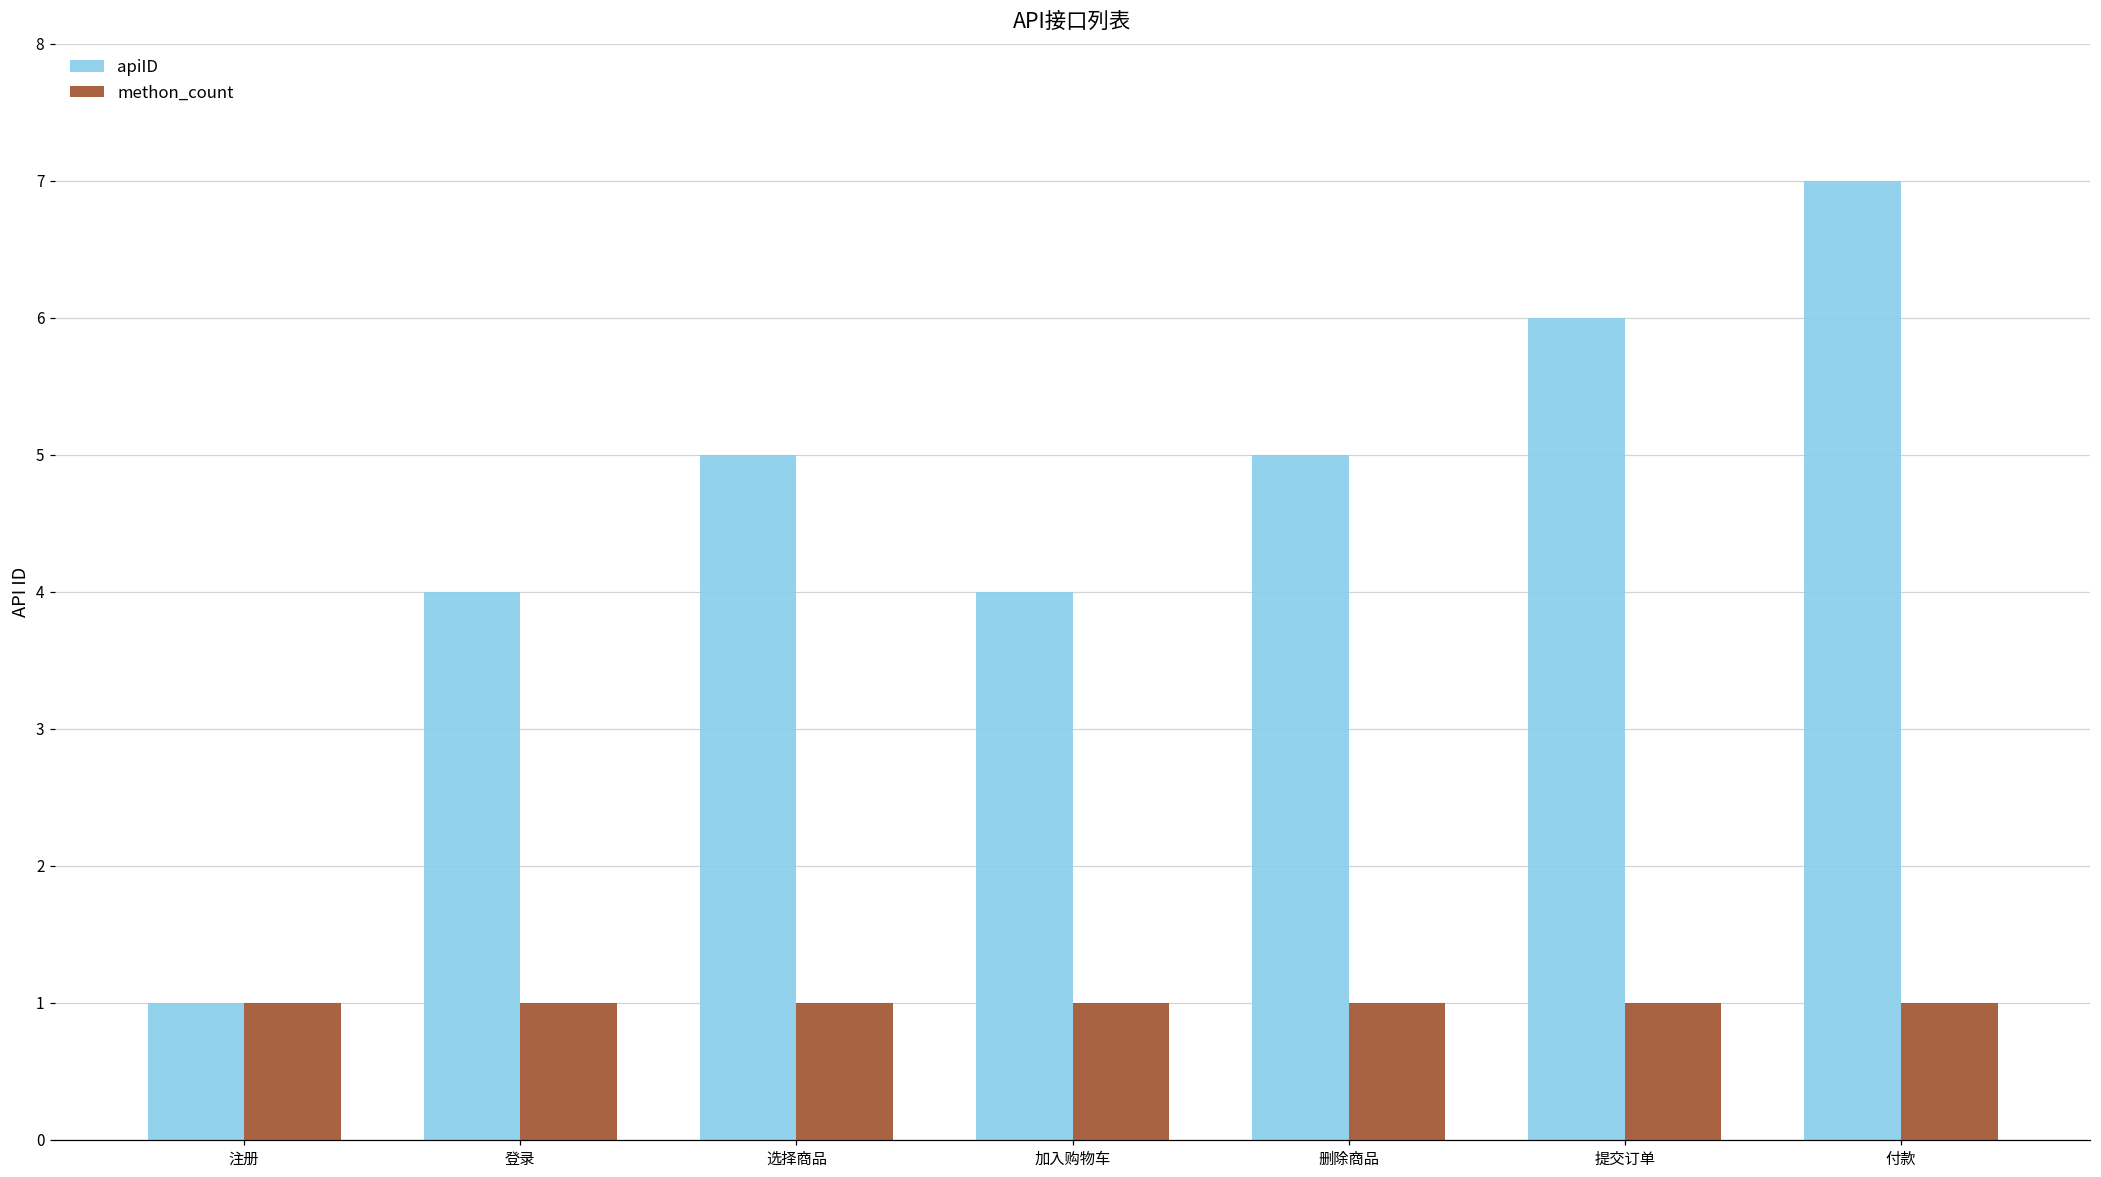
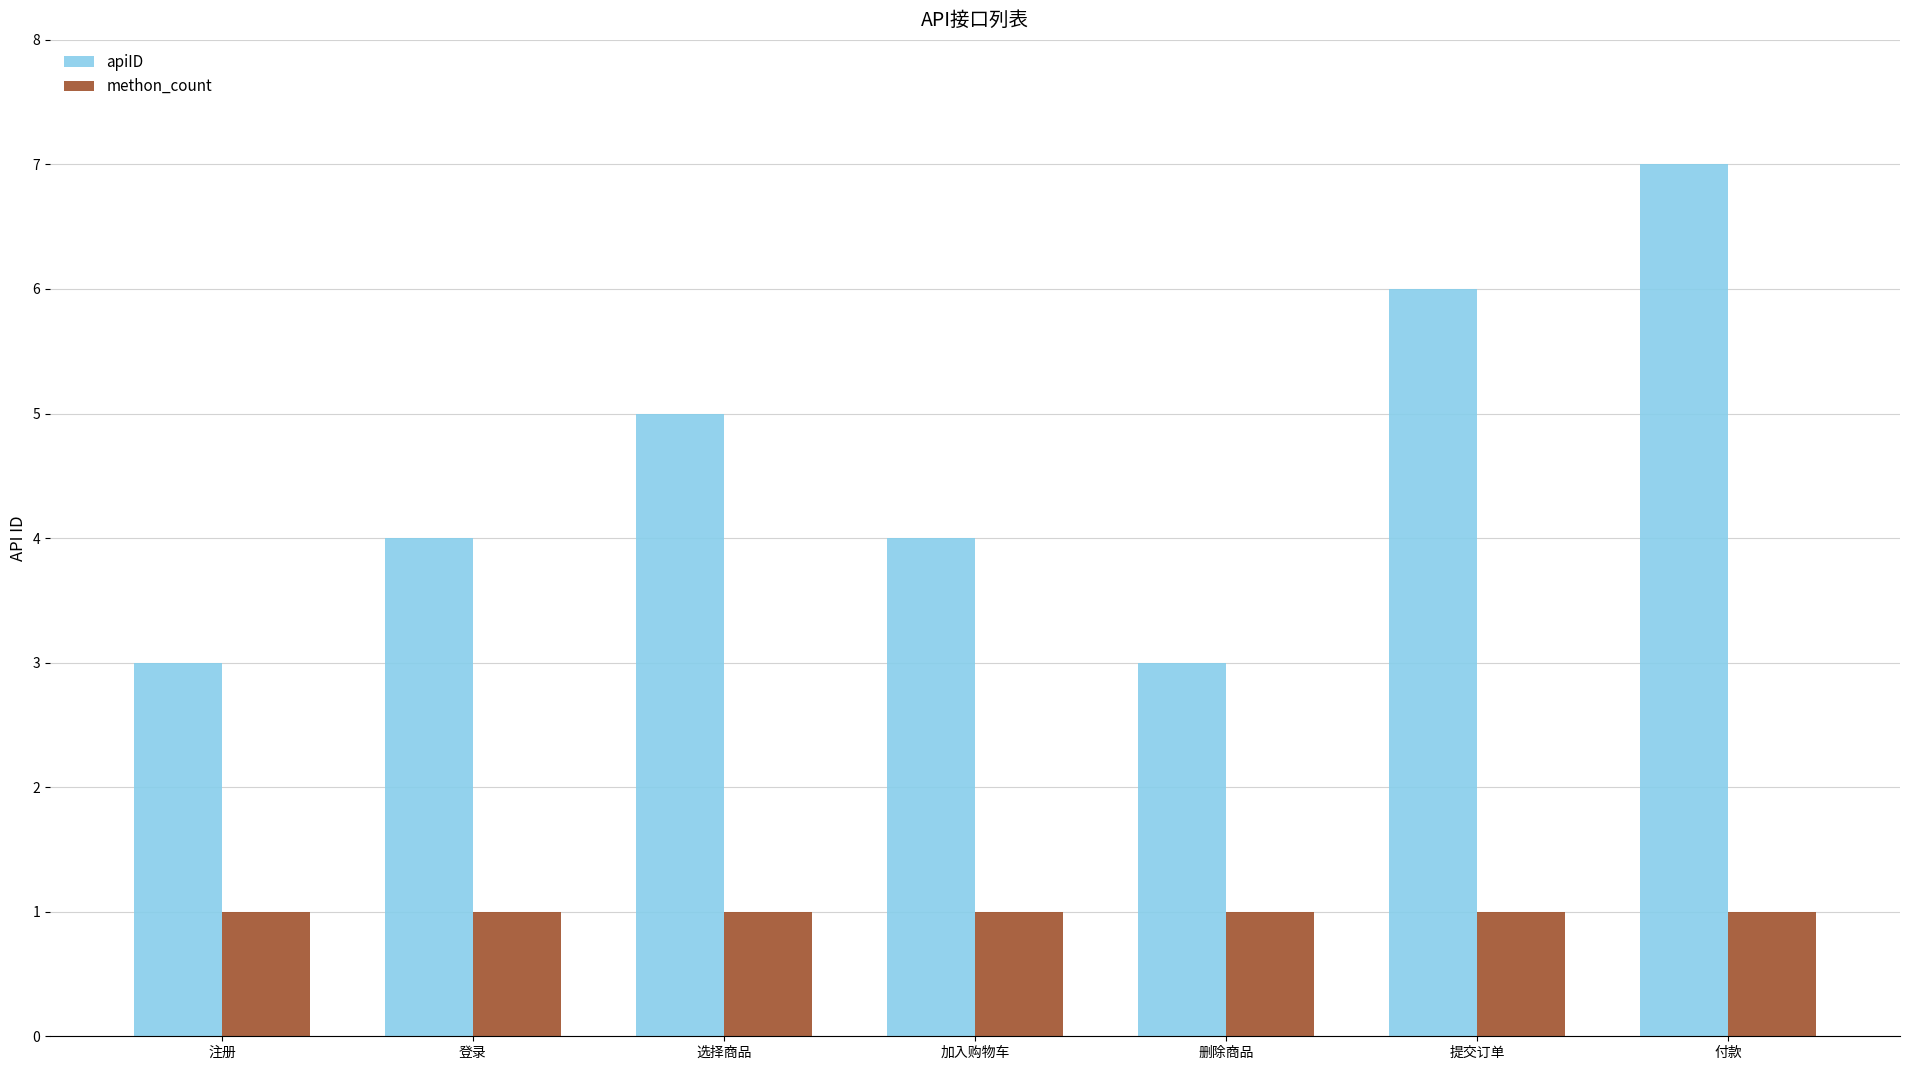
  {
    "apiID": {
-     "注册": 1,
+     "注册": 3,
      "登录": 4,
      "选择商品": 5,
      "加入购物车": 4,
-     "删除商品": 5,
+     "删除商品": 3,
      "提交订单": 6,
      "付款": 7
    },
    "methon_count": {
      "注册": 1,
      "登录": 1,
      "选择商品": 1,
      "加入购物车": 1,
      "删除商品": 1,
      "提交订单": 1,
      "付款": 1
    }
  }
